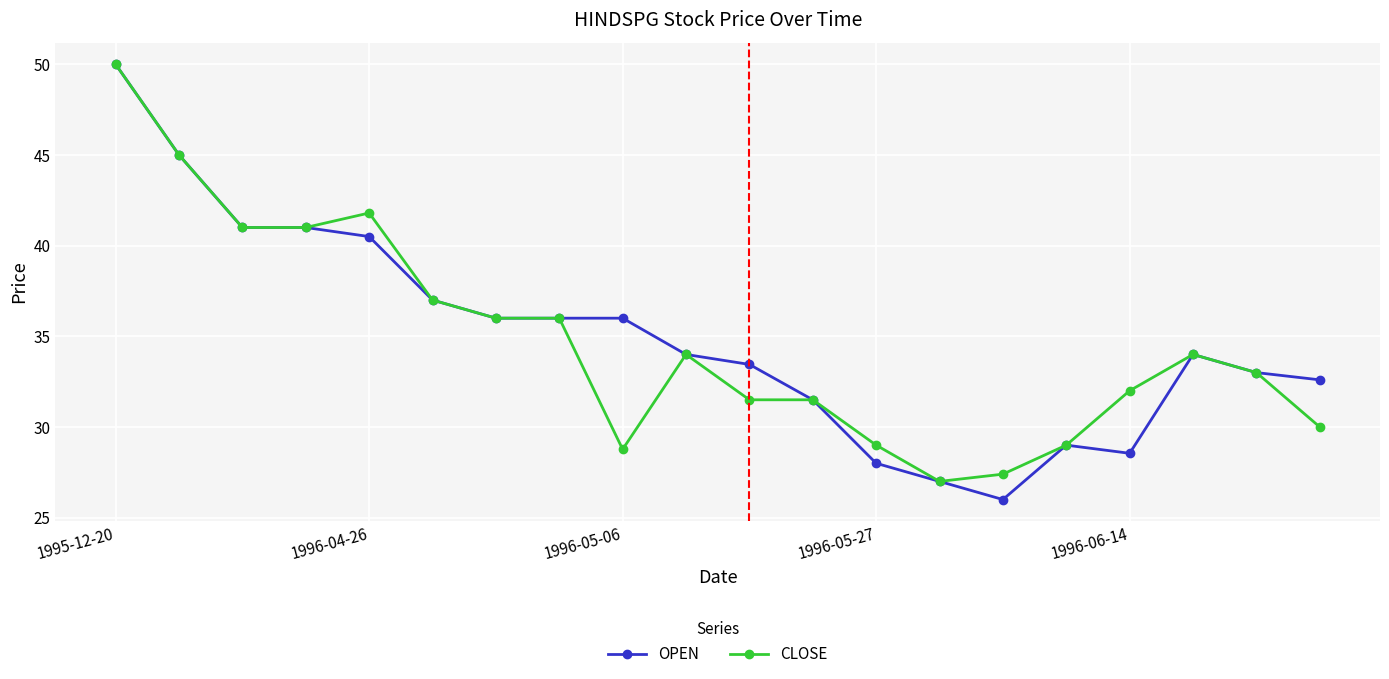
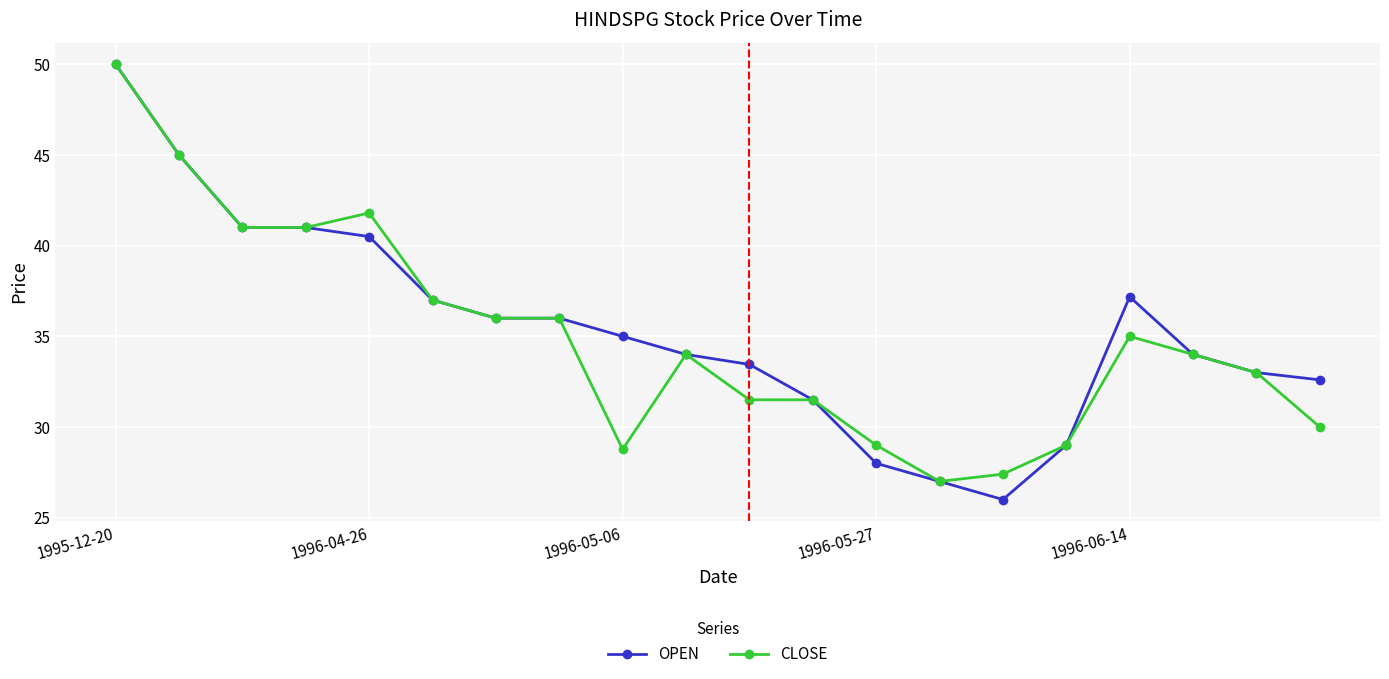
  {
    "OPEN": {
      "1996-04-26": 40.5,
-     "1996-05-06": 36,
+     "1996-05-06": 35,
      "1996-05-27": 28.0,
-     "1996-06-14": 28.6
+     "1996-06-14": 37.2
    },
    "CLOSE": {
      "1996-04-26": 41.8,
      "1996-05-06": 28.8,
      "1996-05-27": 29,
-     "1996-06-14": 32
+     "1996-06-14": 35
    }
  }
